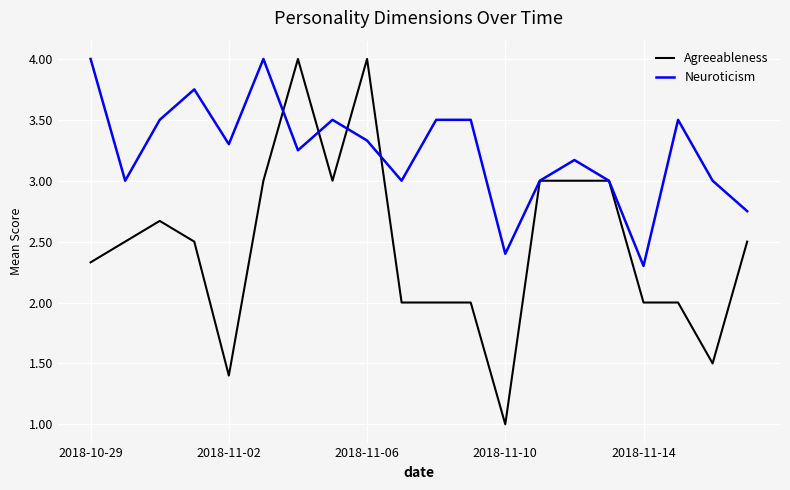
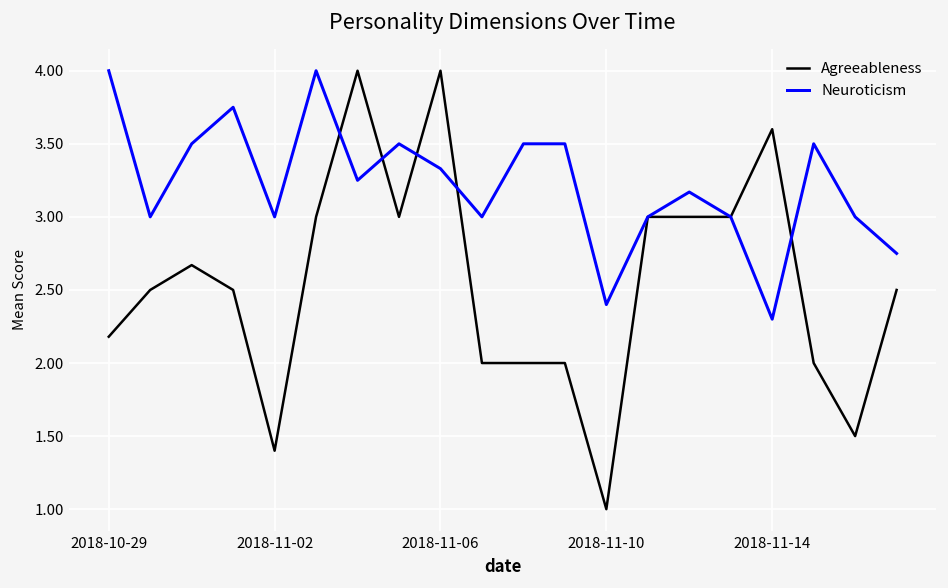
  {
    "Agreeableness": {
-     "2018-10-29": 2.33,
+     "2018-10-29": 2.18,
      "2018-11-02": 1.40,
      "2018-11-06": 4.00,
      "2018-11-10": 1.00,
-     "2018-11-14": 2.0
+     "2018-11-14": 3.6
    },
    "Neuroticism": {
      "2018-10-29": 4.0,
-     "2018-11-02": 3.3,
+     "2018-11-02": 3.0,
      "2018-11-06": 3.33,
      "2018-11-10": 2.4,
      "2018-11-14": 2.3
    }
  }
